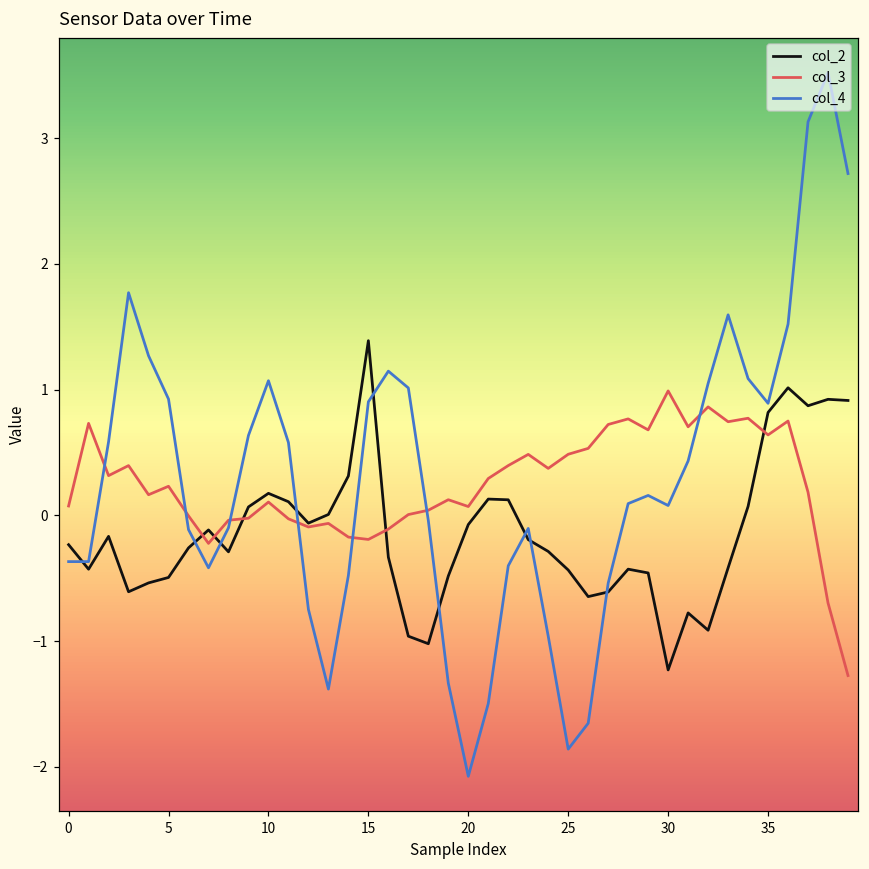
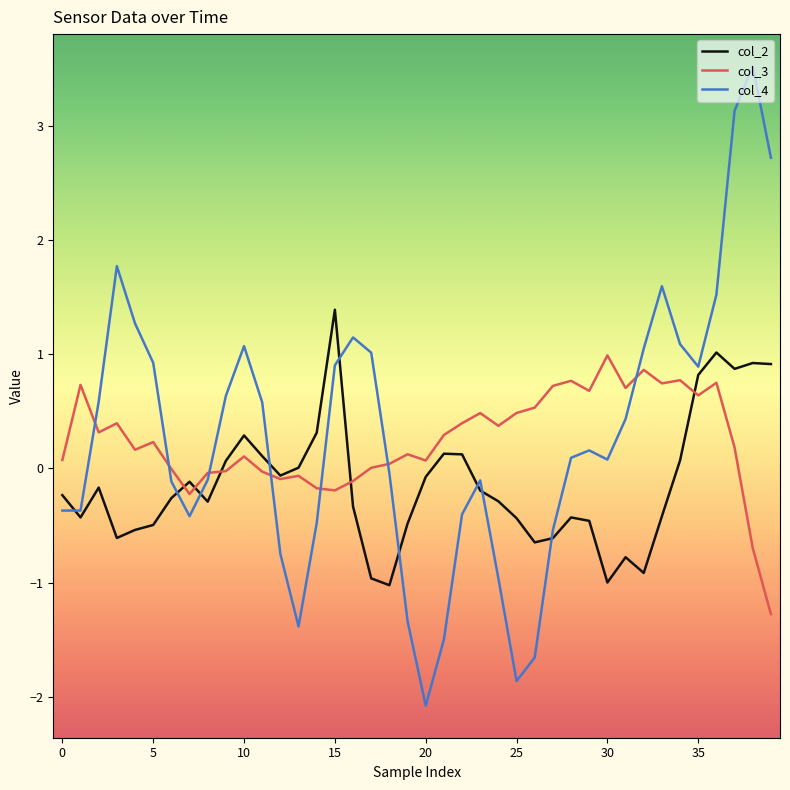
  {
    "col_2": {
      "0": -0.23,
      "5": -0.49,
-     "10": 0.18,
+     "10": 0.29,
      "15": 1.39,
      "20": -0.07,
      "25": -0.44,
-     "30": -1.23,
+     "30": -1.00,
      "35": 0.82
    },
    "col_3": {
      "0": 0.07,
      "5": 0.23,
      "10": 0.11,
      "15": -0.19,
      "20": 0.07,
      "25": 0.49,
      "30": 0.99,
      "35": 0.64
    },
    "col_4": {
      "0": -0.37,
      "5": 0.92,
      "10": 1.07,
      "15": 0.90,
      "20": -2.08,
      "25": -1.86,
      "30": 0.08,
      "35": 0.89
    }
  }
